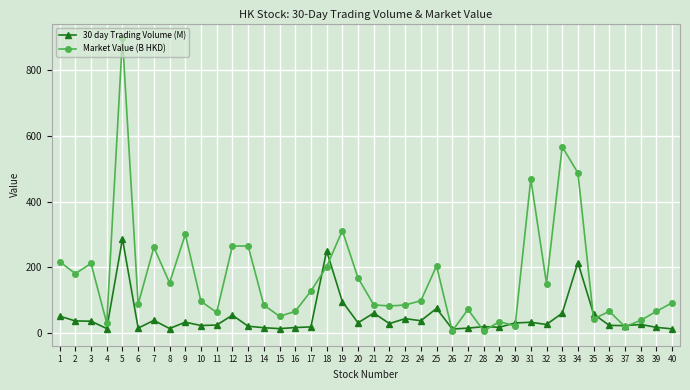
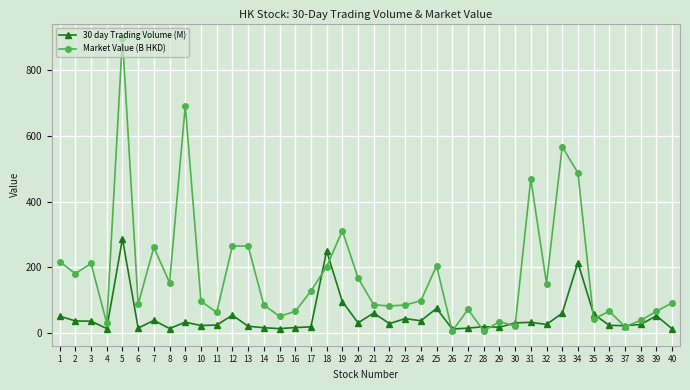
  {
    "30 day Trading Volume (M)": {
      "1": 50,
      "2": 40,
      "3": 40,
      "4": 10,
      "5": 290,
      "6": 20,
      "7": 40,
      "8": 10,
      "9": 30,
      "10": 20,
      "11": 20,
      "12": 50,
      "13": 20,
      "14": 20,
      "15": 10,
      "16": 20,
      "17": 20,
      "18": 250,
      "19": 100,
      "20": 30,
      "21": 60,
      "22": 30,
      "23": 40,
      "24": 40,
      "25": 80,
      "27": 20,
      "28": 20,
      "29": 20,
      "30": 30,
      "31": 30,
      "32": 30,
      "33": 60,
      "34": 210,
      "35": 60,
      "36": 20,
      "38": 30,
-     "39": 20,
+     "39": 50,
      "40": 10
    },
    "Market Value (B HKD)": {
      "1": 220,
      "2": 180,
      "3": 210,
      "4": 30,
      "6": 90,
      "7": 260,
      "8": 150,
-     "9": 300,
+     "9": 690,
      "10": 100,
      "11": 60,
      "12": 270,
      "13": 270,
      "14": 90,
      "15": 50,
      "16": 70,
      "17": 130,
      "18": 200,
      "19": 310,
      "20": 170,
      "21": 90,
      "22": 80,
      "23": 90,
      "24": 100,
      "25": 200,
      "27": 70,
      "28": 10,
      "29": 30,
      "30": 20,
      "31": 470,
      "32": 150,
      "33": 570,
      "34": 490,
      "35": 40,
      "36": 70,
      "38": 40,
      "39": 70,
      "40": 90
    }
  }
